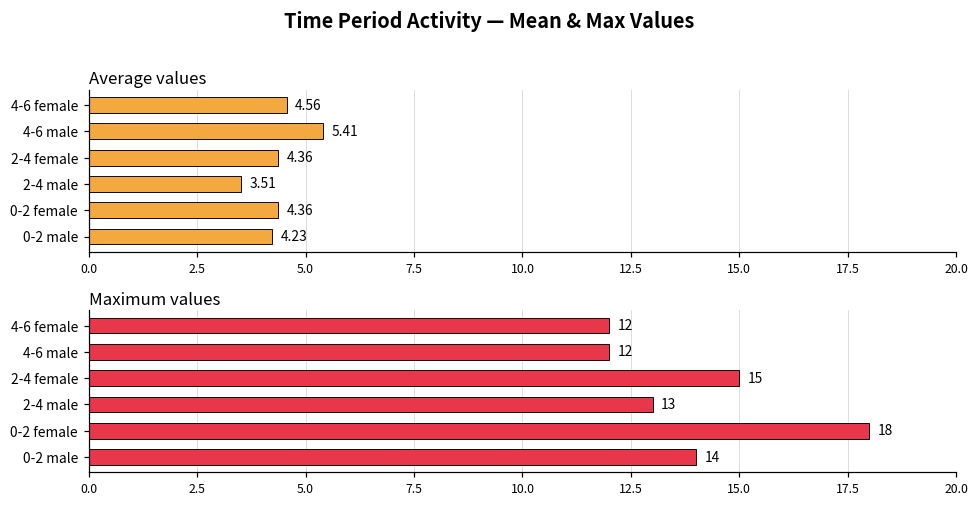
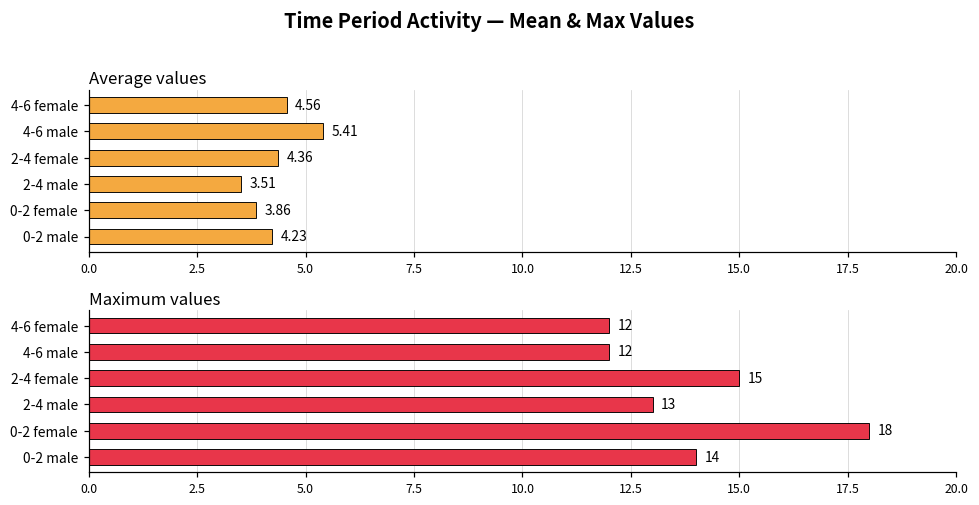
  {
    "Average values": {
      "4-6 female": 4.56,
      "4-6 male": 5.41,
      "2-4 female": 4.36,
      "2-4 male": 3.51,
-     "0-2 female": 4.36,
+     "0-2 female": 3.86,
      "0-2 male": 4.23
    },
    "Maximum values": {
      "4-6 female": 12,
      "4-6 male": 12,
      "2-4 female": 15,
      "2-4 male": 13,
      "0-2 female": 18,
      "0-2 male": 14
    }
  }
